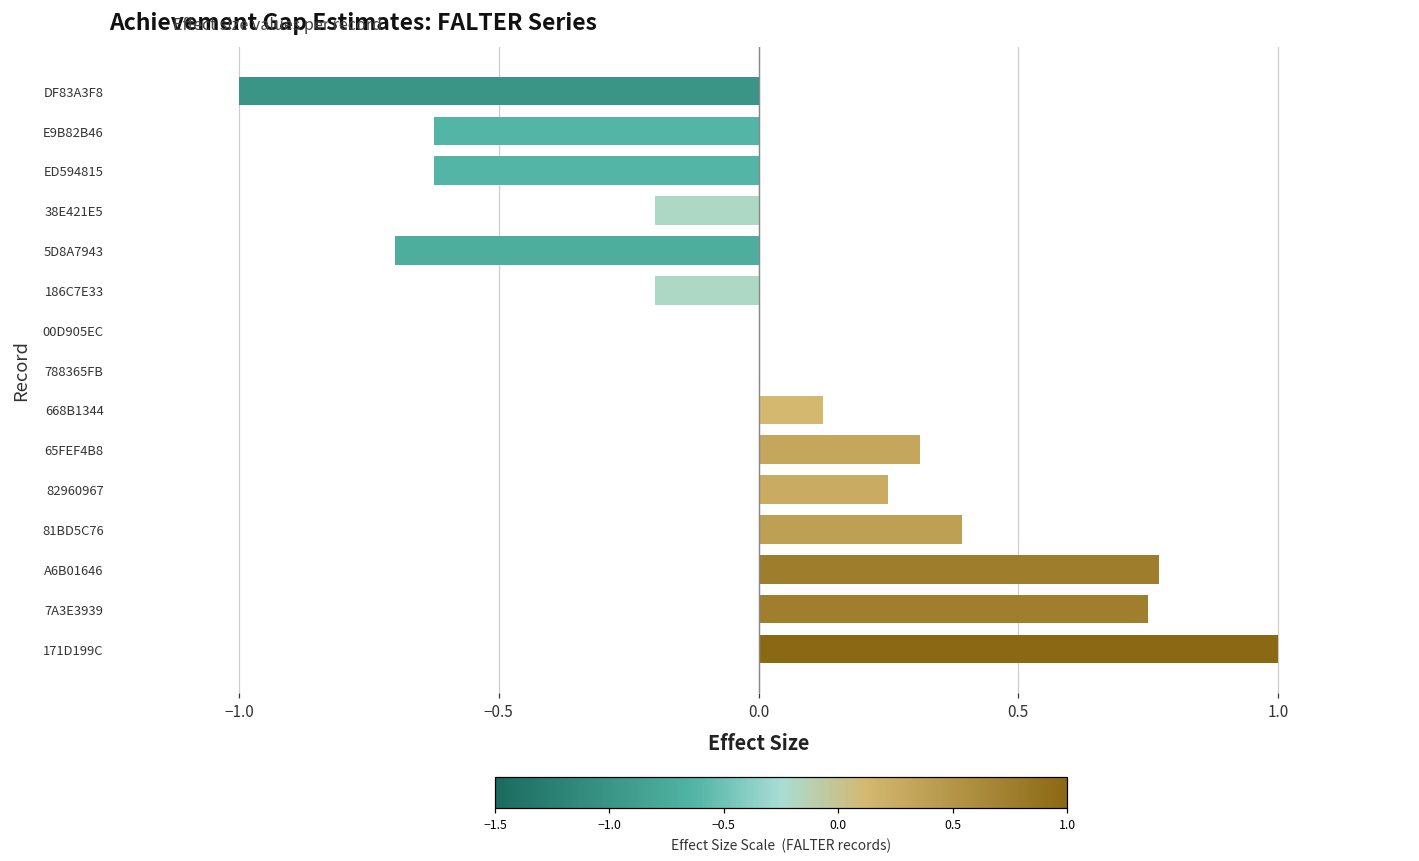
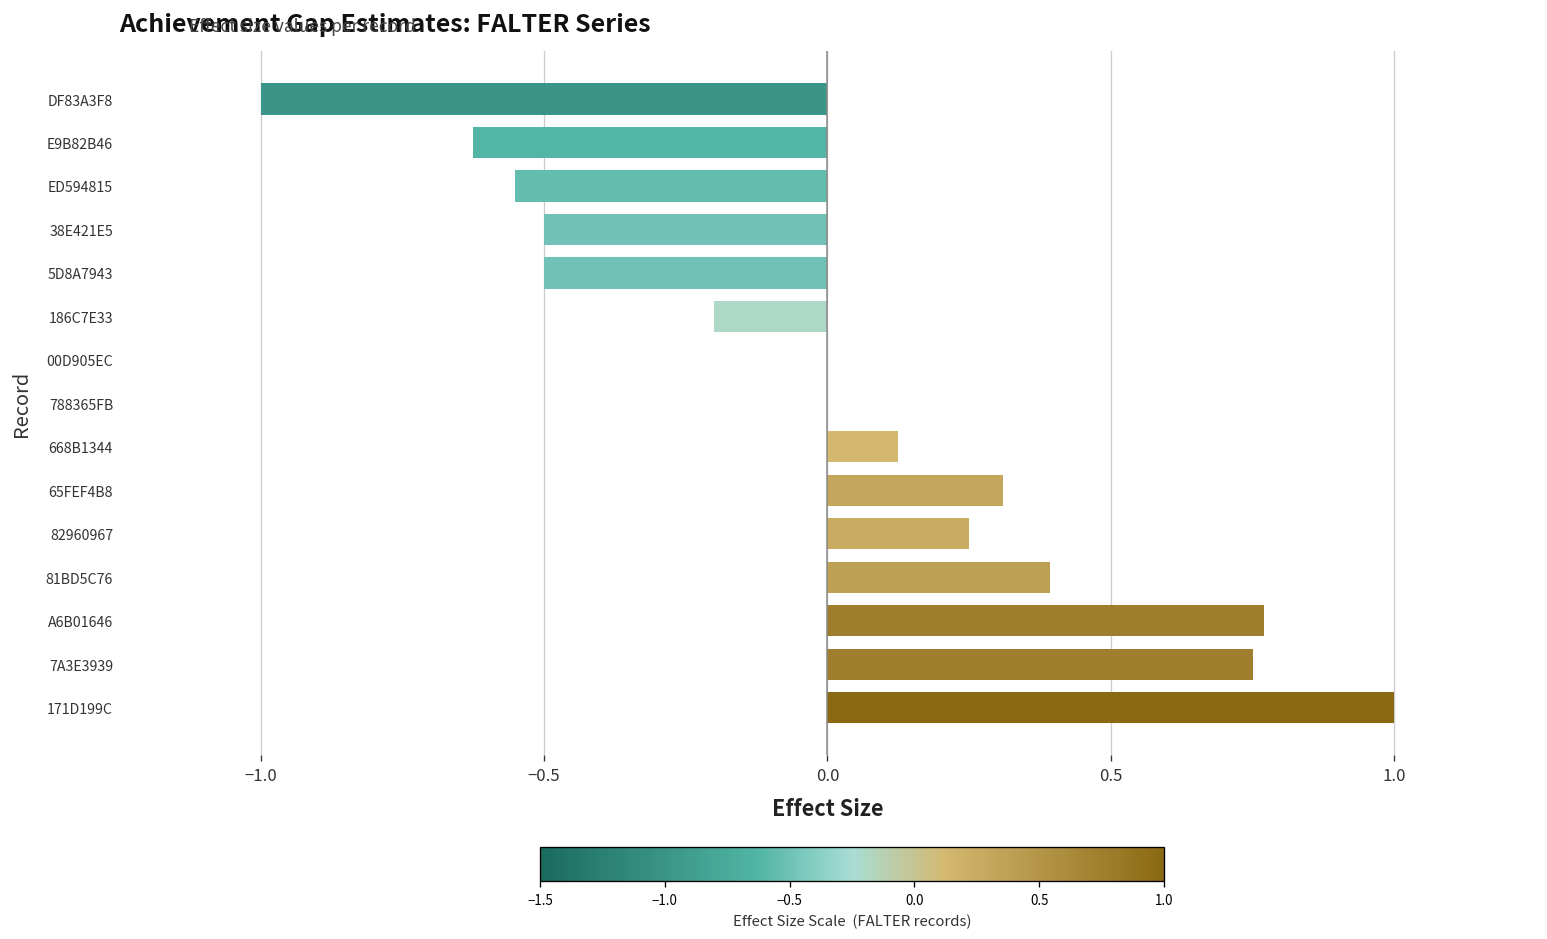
  {
    "DF83A3F8": -1.00,
    "E9B82B46": -0.63,
-   "ED594815": -0.63,
-   "38E421E5": -0.2,
-   "5D8A7943": -0.7,
+   "ED594815": -0.55,
+   "38E421E5": -0.5,
+   "5D8A7943": -0.5,
    "186C7E33": -0.20,
    "00D905EC": 0.00,
    "788365FB": 0.00,
    "668B1344": 0.13,
    "65FEF4B8": 0.31,
    "82960967": 0.25,
    "81BD5C76": 0.39,
    "A6B01646": 0.77,
    "7A3E3939": 0.75,
    "171D199C": 1.00
  }
